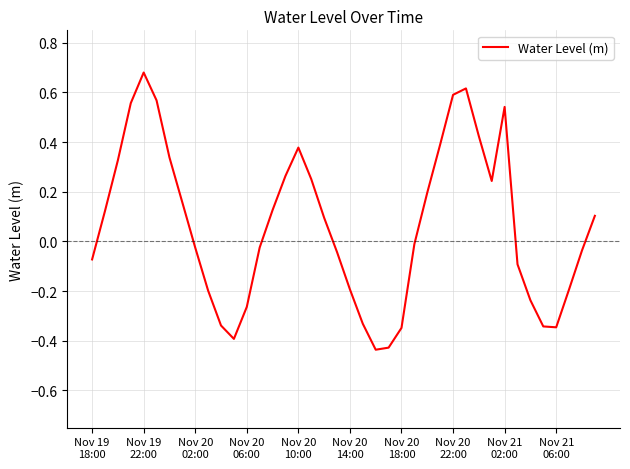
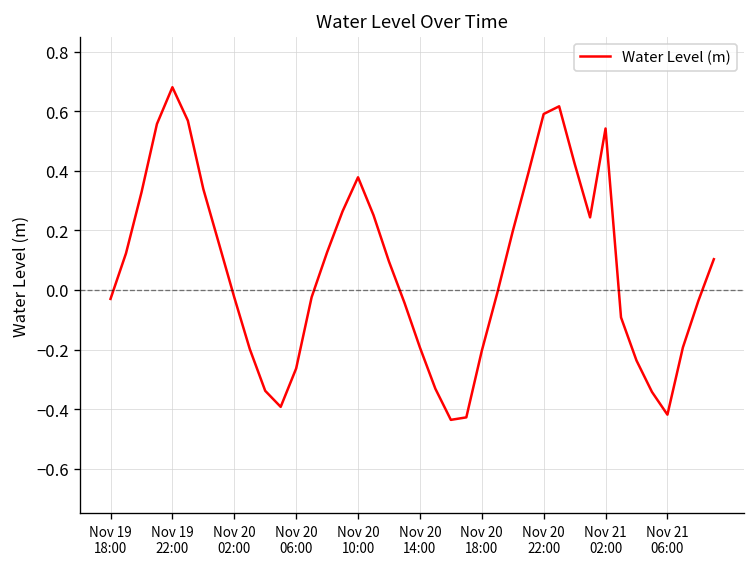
  {
-   "Nov 19 18:00": -0.07,
+   "Nov 19 18:00": -0.03,
    "Nov 19 22:00": 0.68,
    "Nov 20 02:00": -0.03,
    "Nov 20 06:00": -0.26,
    "Nov 20 10:00": 0.38,
    "Nov 20 14:00": -0.19,
-   "Nov 20 18:00": -0.35,
+   "Nov 20 18:00": -0.20,
    "Nov 20 22:00": 0.59,
    "Nov 21 02:00": 0.54,
-   "Nov 21 06:00": -0.35
+   "Nov 21 06:00": -0.42
  }
